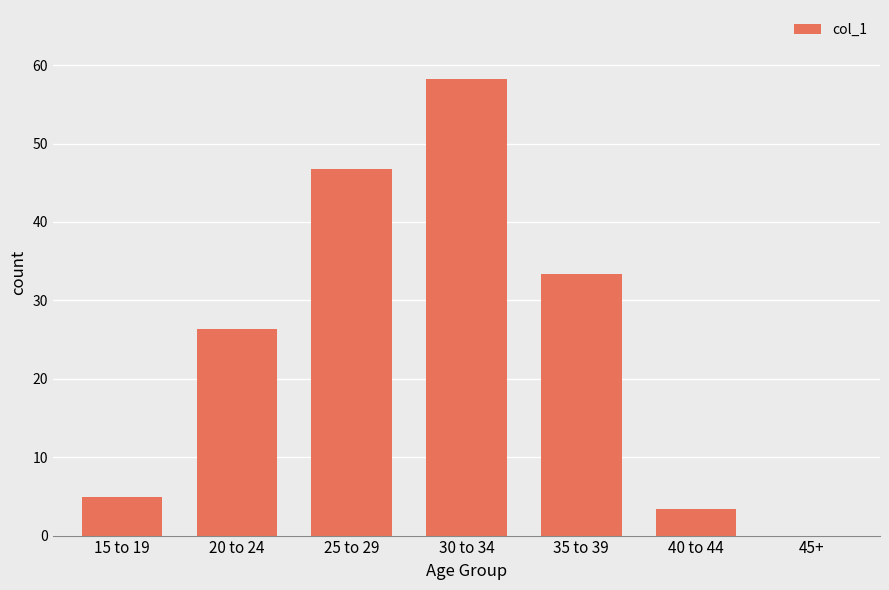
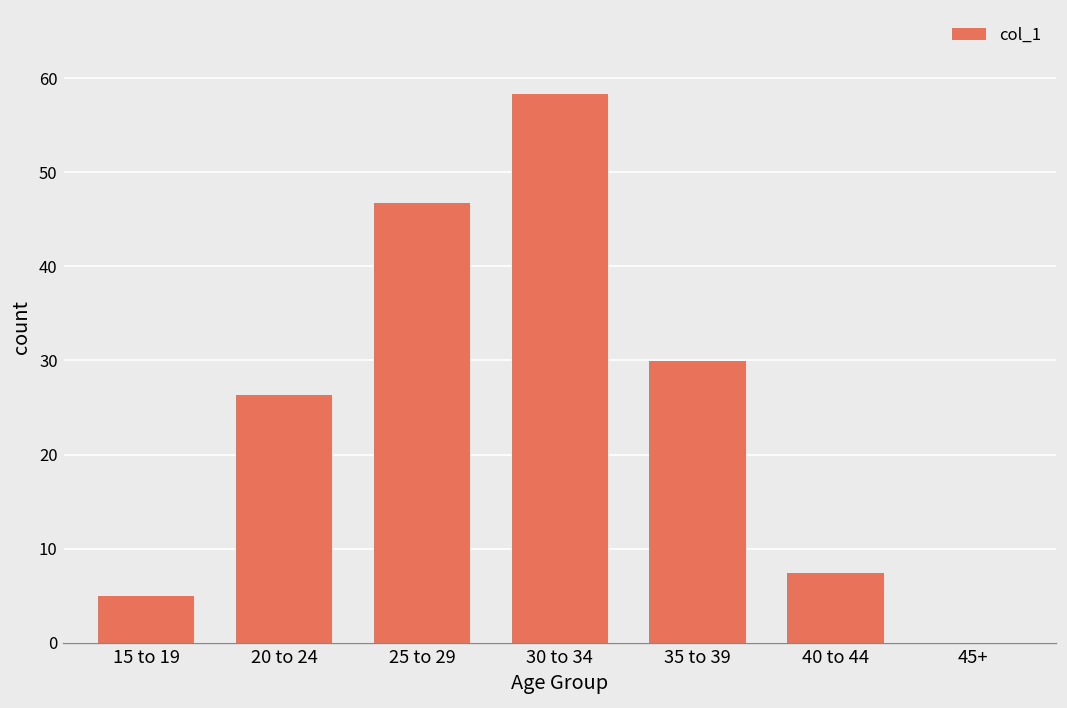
  {
    "15 to 19": 5,
    "20 to 24": 26,
    "25 to 29": 47,
    "30 to 34": 58,
-   "35 to 39": 33,
-   "40 to 44": 3,
+   "35 to 39": 30,
+   "40 to 44": 7,
    "45+": 0
  }
